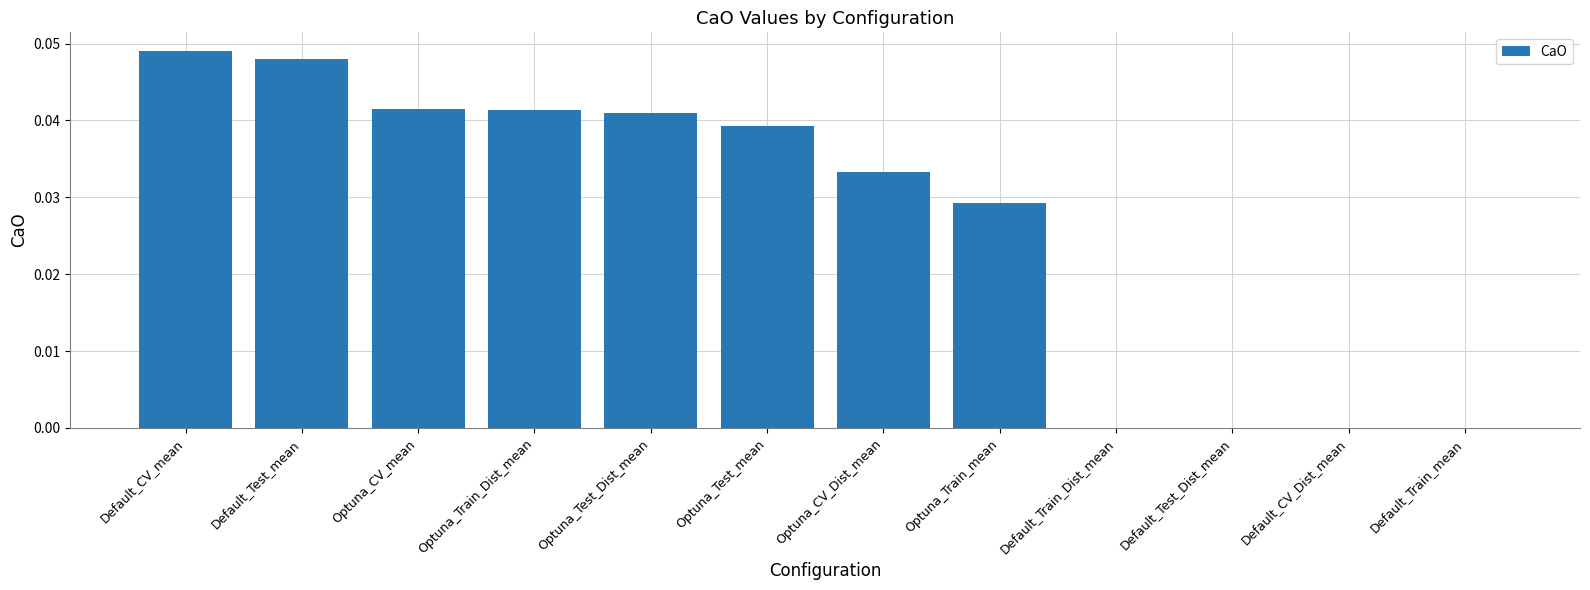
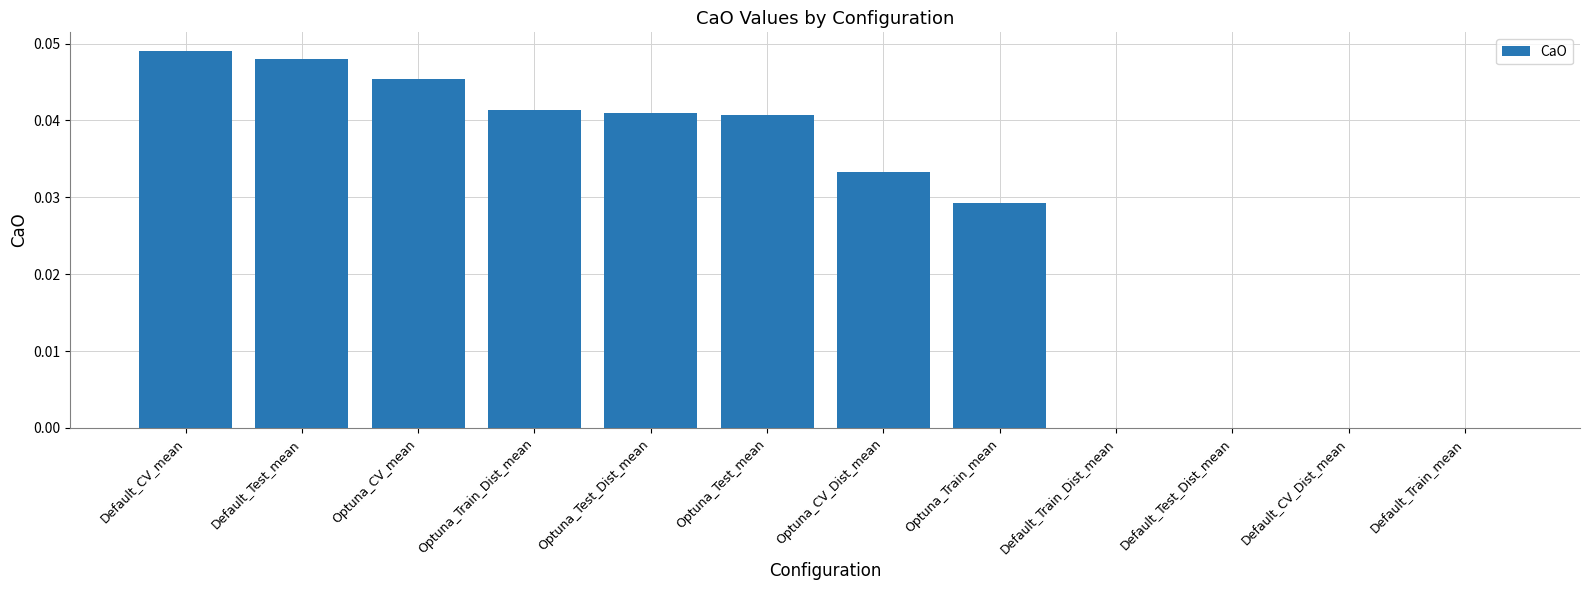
  {
    "Default_CV_mean": 0.049,
    "Default_Test_mean": 0.048,
-   "Optuna_CV_mean": 0.041,
+   "Optuna_CV_mean": 0.045,
    "Optuna_Train_Dist_mean": 0.041,
    "Optuna_Test_Dist_mean": 0.041,
-   "Optuna_Test_mean": 0.039,
+   "Optuna_Test_mean": 0.041,
    "Optuna_CV_Dist_mean": 0.033,
    "Optuna_Train_mean": 0.029
  }
